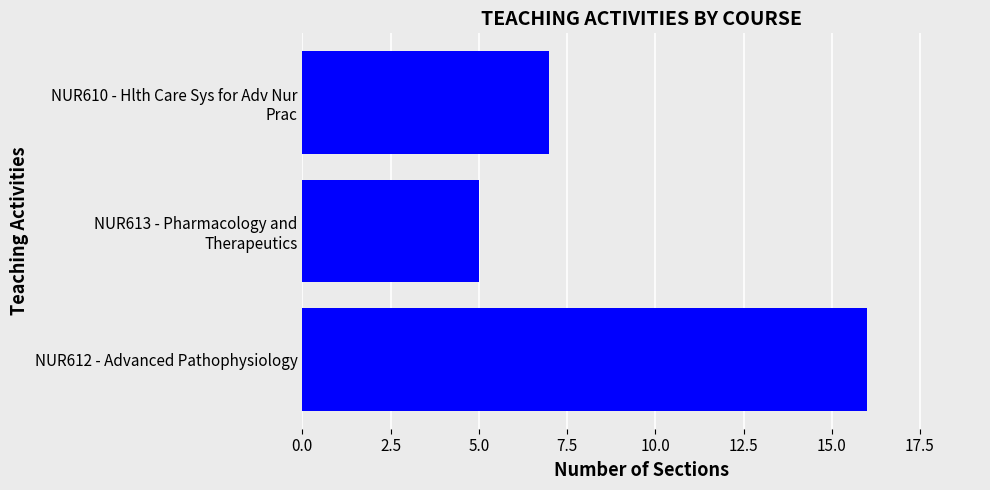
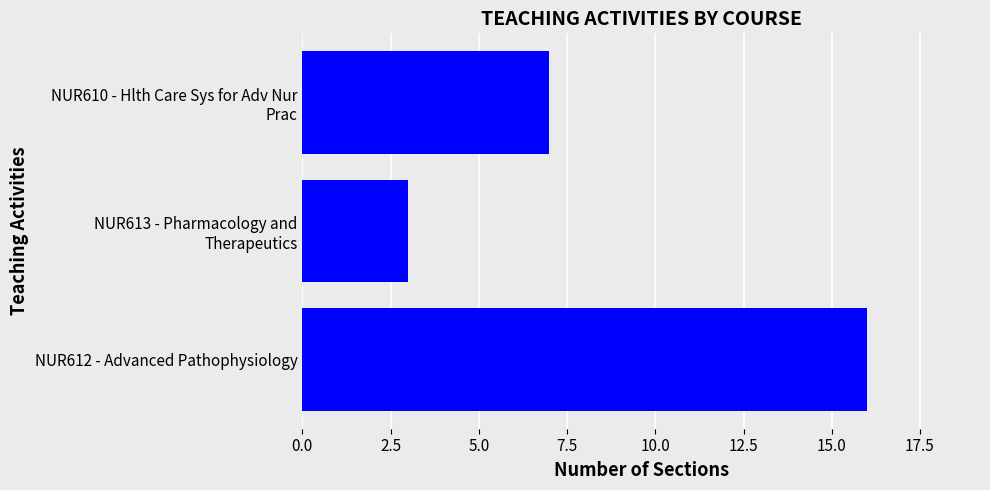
  {
    "NUR610 - Hlth Care Sys for Adv Nur Prac": 7,
-   "NUR613 - Pharmacology and Therapeutics": 5,
+   "NUR613 - Pharmacology and Therapeutics": 3,
    "NUR612 - Advanced Pathophysiology": 16
  }
